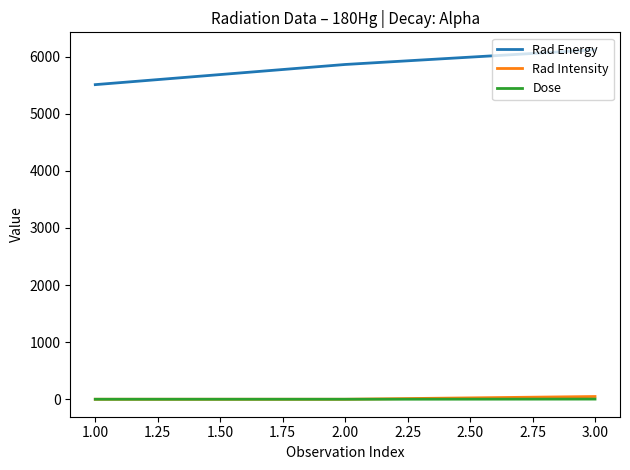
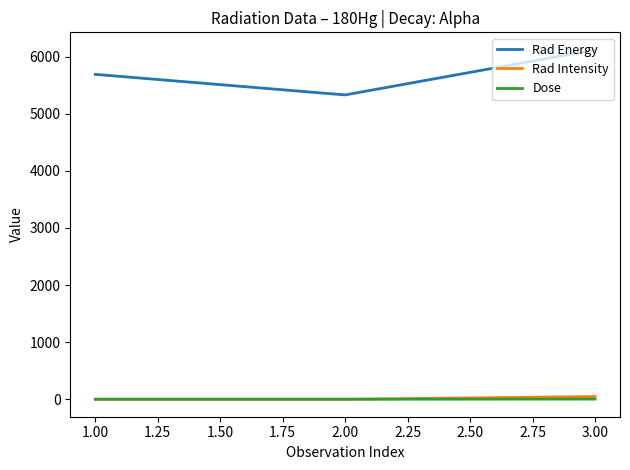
  {
    "Rad Energy": {
-     "1.00": 5500,
-     "2.00": 5900
+     "1.00": 5700,
+     "2.00": 5300
    },
    "Rad Intensity": {
      "3.00": 0
    },
    "Dose": {
      "3.00": 0
    }
  }
